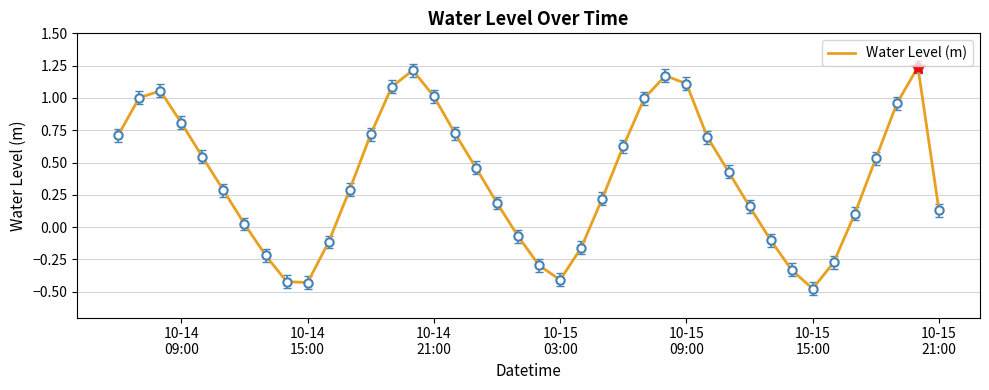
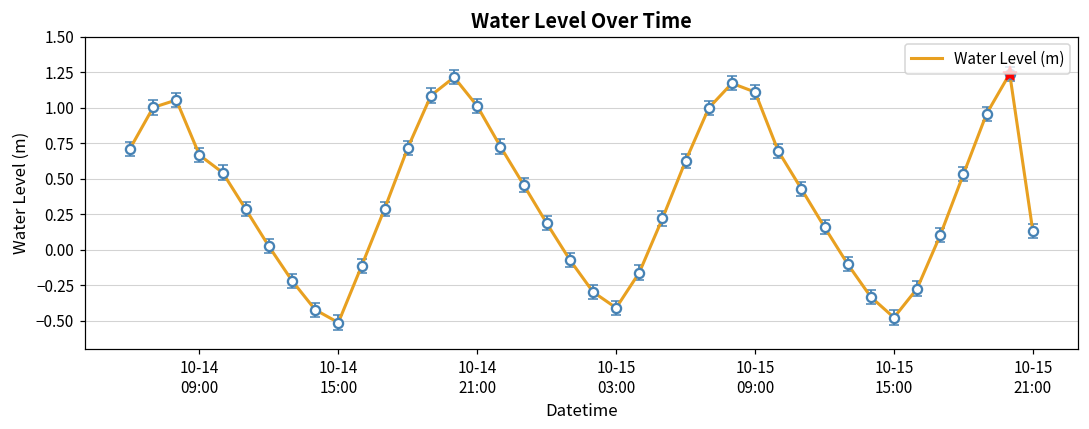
  {
    "Water Level (m)": {
-     "10-14 09:00": 0.81,
-     "10-14 15:00": -0.43,
+     "10-14 09:00": 0.67,
+     "10-14 15:00": -0.51,
      "10-14 21:00": 1.01,
      "10-15 03:00": -0.41,
      "10-15 09:00": 1.11,
      "10-15 15:00": -0.48,
      "10-15 21:00": 0.13
    }
  }
